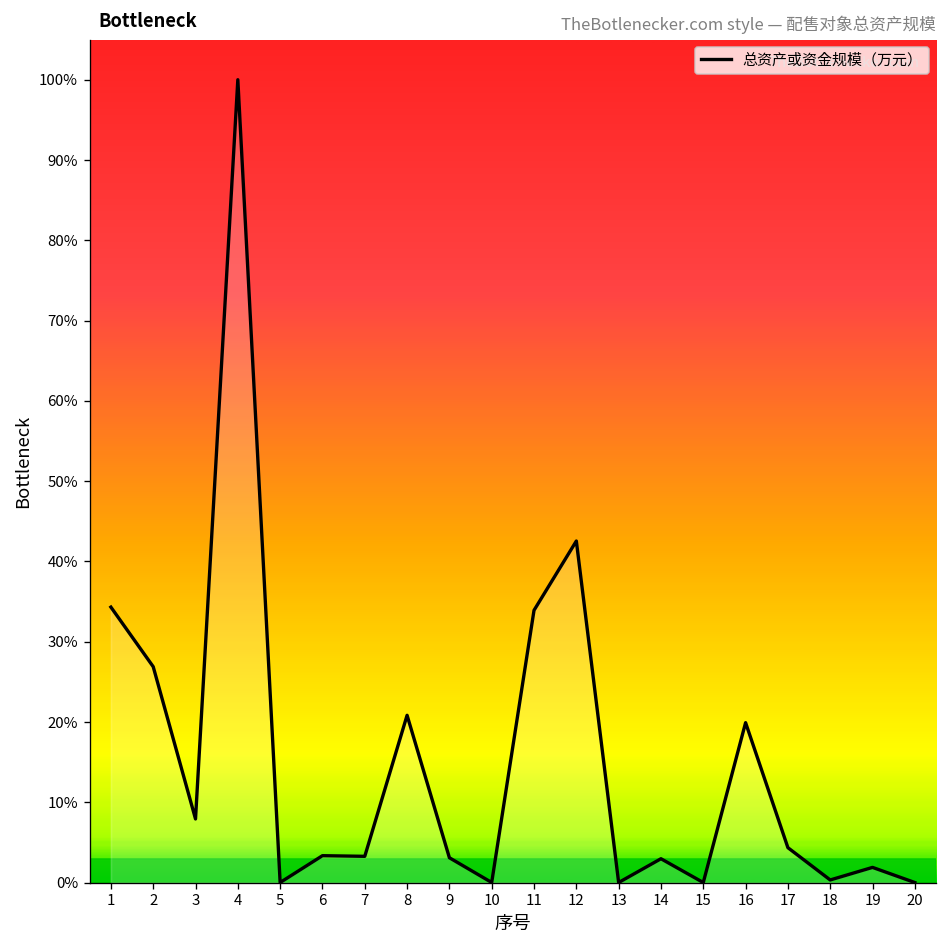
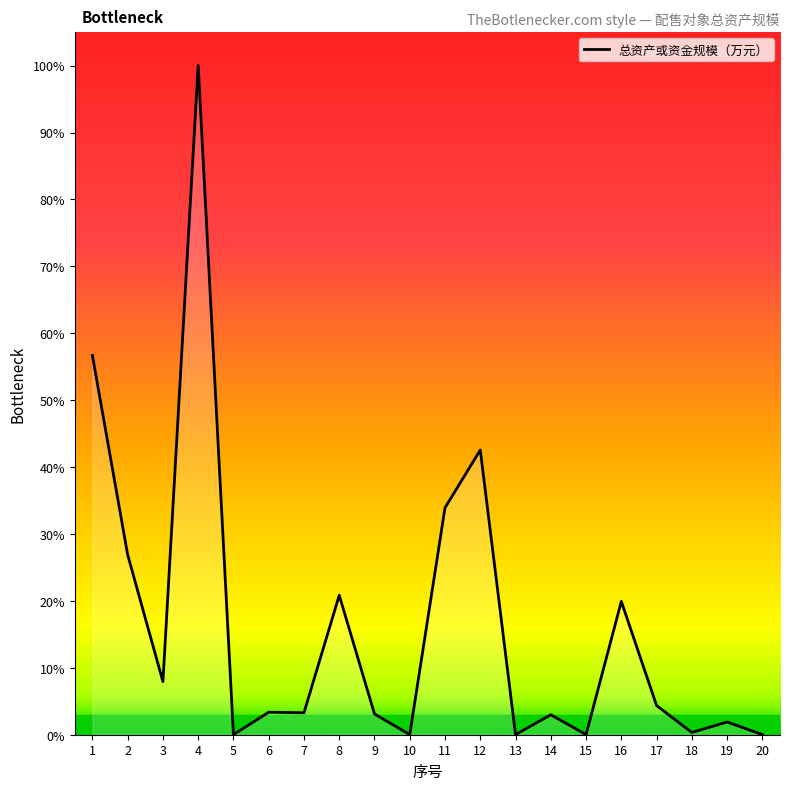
  {
-   "1": "34%",
+   "1": "57%",
    "2": "27%",
    "3": "8%",
    "4": "100%",
    "6": "3%",
    "7": "3%",
    "8": "21%",
    "9": "3%",
    "11": "34%",
    "12": "43%",
    "16": "20%",
    "17": "4%"
  }
